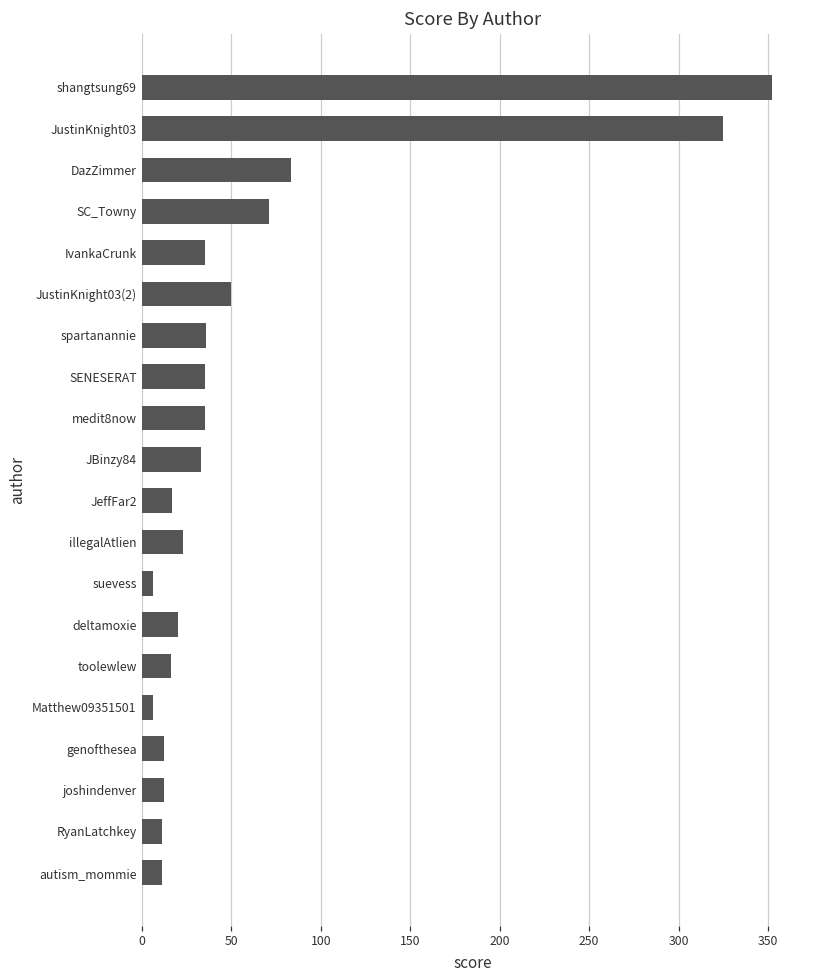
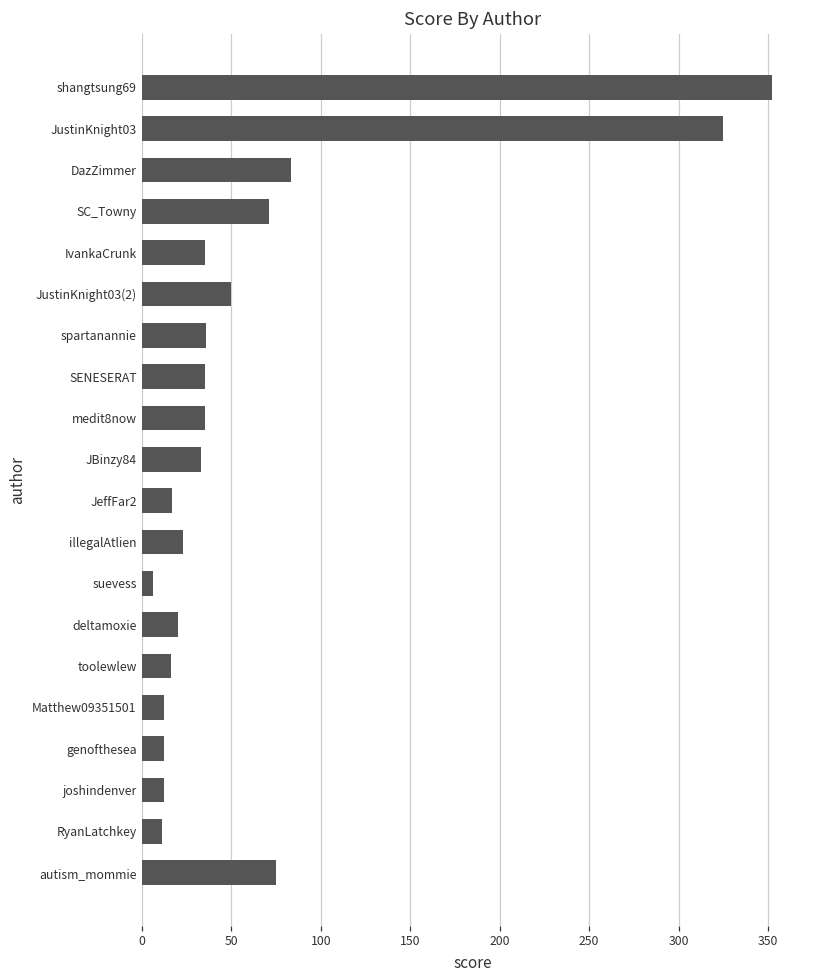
  {
    "shangtsung69": 352,
    "JustinKnight03": 325,
    "DazZimmer": 83,
    "SC_Towny": 71,
    "IvankaCrunk": 35,
    "JustinKnight03(2)": 50,
    "spartanannie": 36,
    "SENESERAT": 35,
    "medit8now": 35,
    "JBinzy84": 33,
    "JeffFar2": 17,
    "illegalAtlien": 23,
    "suevess": 6,
    "deltamoxie": 20,
    "toolewlew": 16,
-   "Matthew09351501": 6,
+   "Matthew09351501": 12,
    "genofthesea": 12,
    "joshindenver": 12,
    "RyanLatchkey": 11,
-   "autism_mommie": 11
+   "autism_mommie": 75
  }
